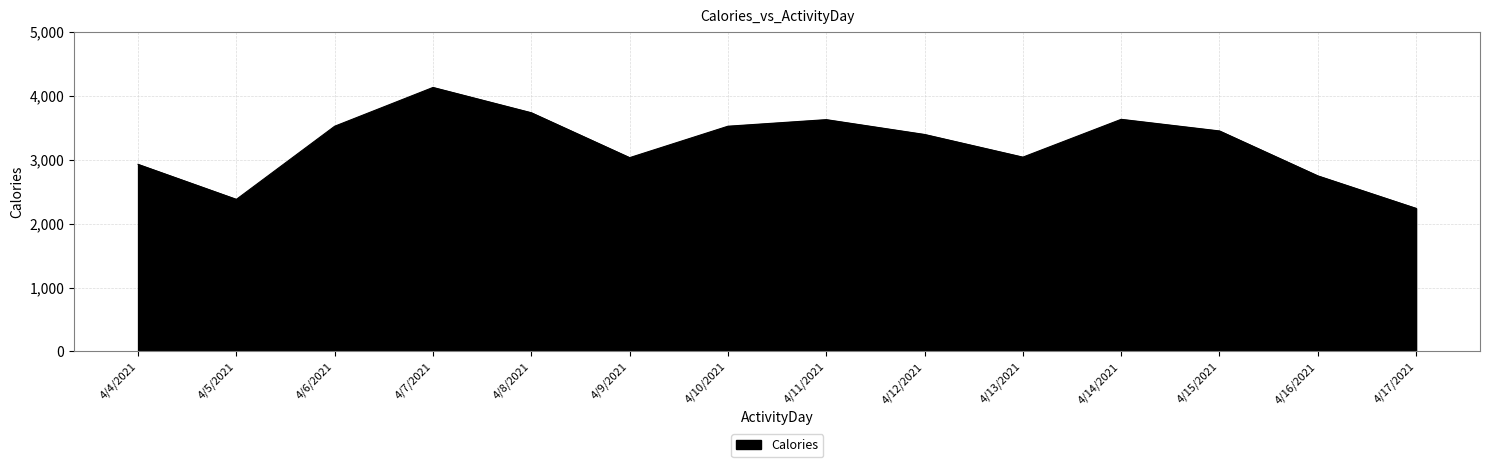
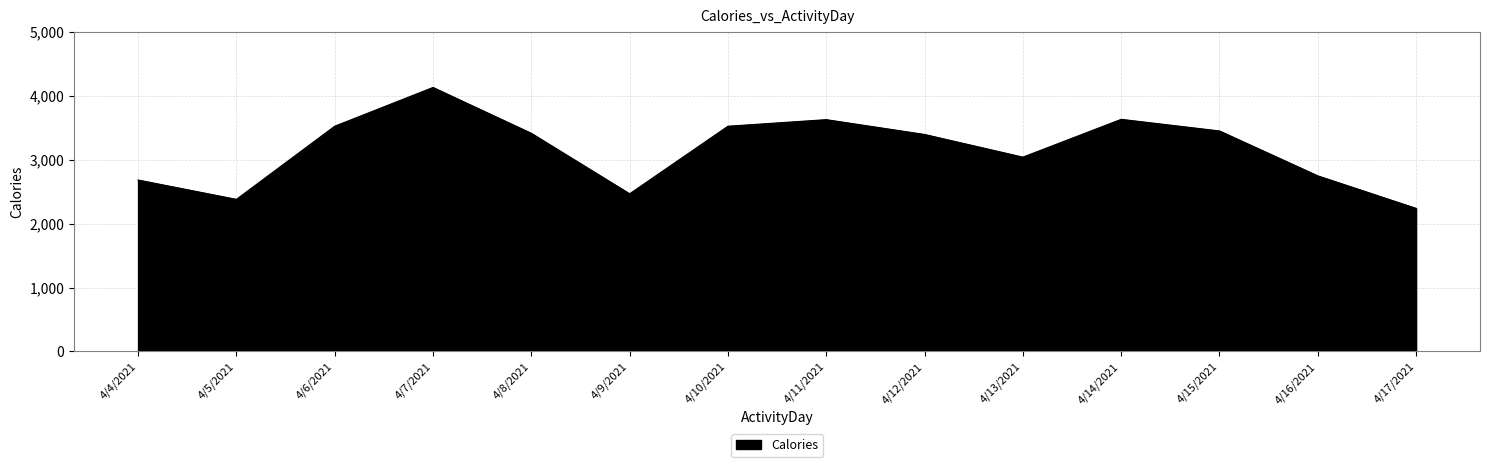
  {
-   "4/4/2021": "2,900",
+   "4/4/2021": "2,700",
    "4/5/2021": "2,400",
    "4/6/2021": "3,500",
    "4/7/2021": "4,100",
-   "4/8/2021": "3,700",
-   "4/9/2021": "3,000",
+   "4/8/2021": "3,400",
+   "4/9/2021": "2,500",
    "4/10/2021": "3,500",
    "4/11/2021": "3,600",
    "4/12/2021": "3,400",
    "4/13/2021": "3,000",
    "4/14/2021": "3,600",
    "4/15/2021": "3,500",
    "4/16/2021": "2,700",
    "4/17/2021": "2,200"
  }
